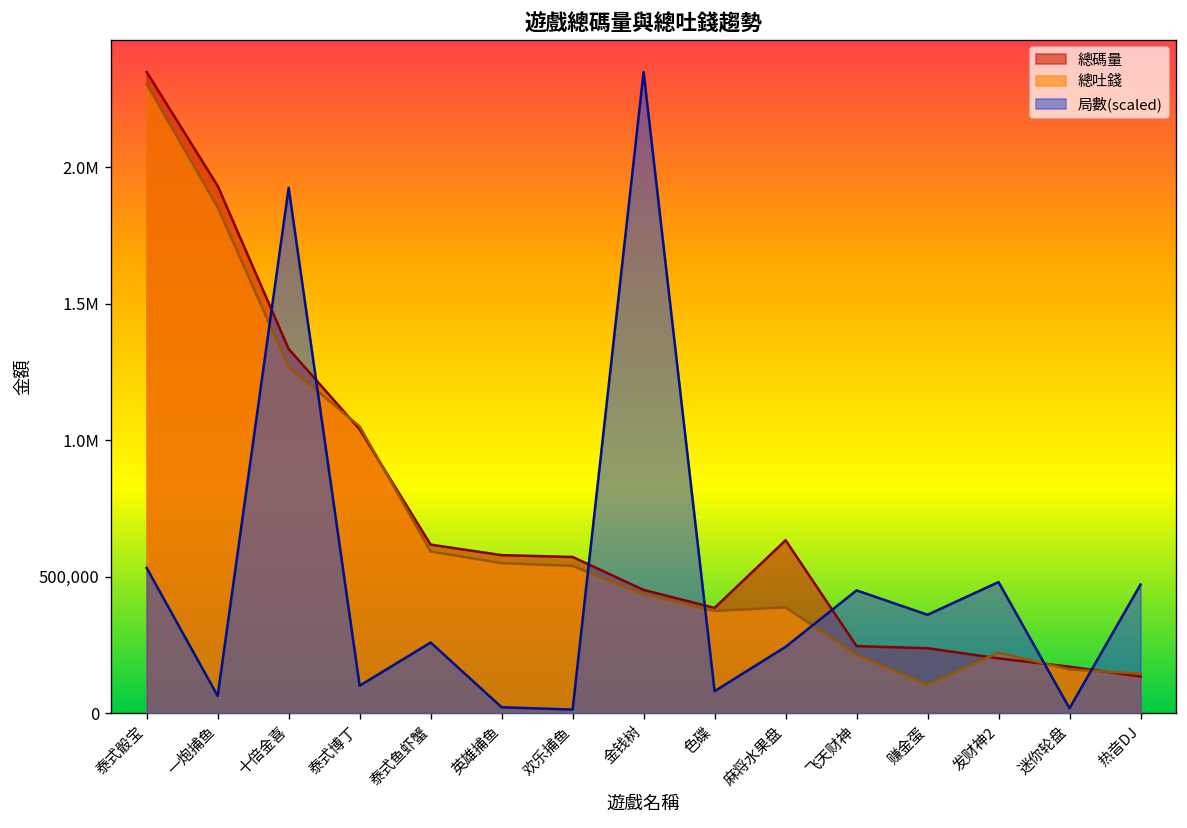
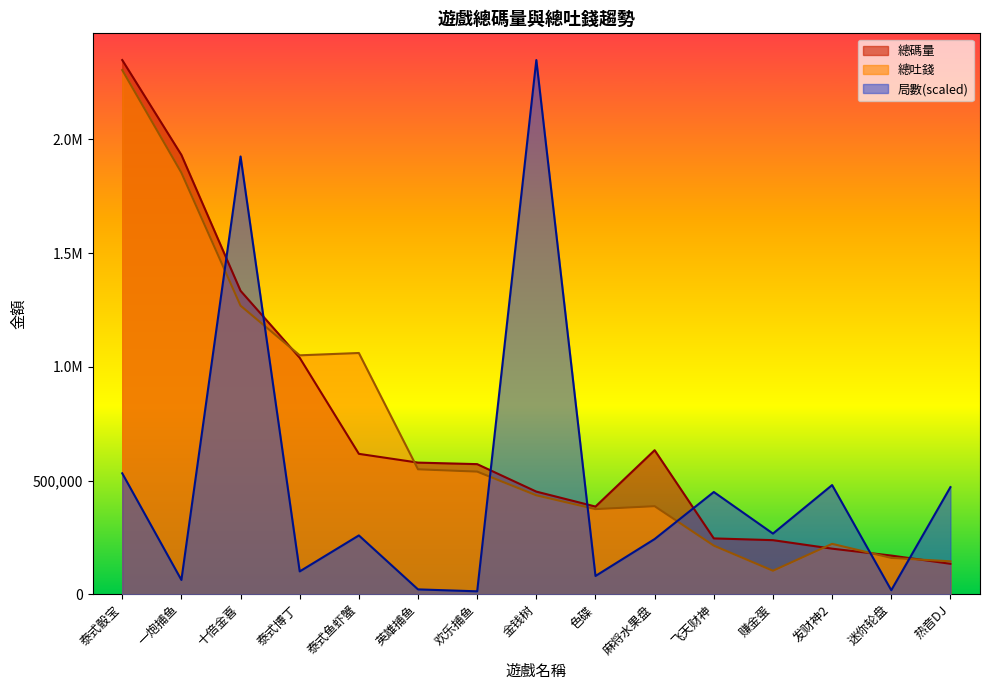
  {
    "總碼量": {
      "泰式骰宝": "2,350,000",
      "一炮捕鱼": "1,930,000",
      "十倍金喜": "1,330,000",
      "泰式鱼虾蟹": "620,000",
      "英雄捕鱼": "580,000",
      "欢乐捕鱼": "570,000",
      "金钱树": "450,000",
      "麻将水果盘": "630,000",
      "飞天财神": "250,000",
      "赚金蛋": "240,000",
      "发财神2": "200,000"
    },
    "總吐錢": {
      "泰式骰宝": "2,300,000",
      "一炮捕鱼": "1,850,000",
      "十倍金喜": "1,270,000",
-     "泰式鱼虾蟹": "590,000",
+     "泰式鱼虾蟹": "1,060,000",
      "英雄捕鱼": "550,000",
      "欢乐捕鱼": "540,000",
      "金钱树": "440,000",
      "麻将水果盘": "390,000",
      "飞天财神": "210,000",
      "赚金蛋": "100,000",
      "发财神2": "220,000"
    },
    "局數(scaled)": {
      "泰式骰宝": "530,000",
      "一炮捕鱼": "60,000",
      "十倍金喜": "1,920,000",
      "泰式博丁": "100,000",
      "泰式鱼虾蟹": "260,000",
      "英雄捕鱼": "20,000",
      "欢乐捕鱼": "10,000",
      "金钱树": "2,350,000",
      "色碟": "80,000",
      "麻将水果盘": "240,000",
      "飞天财神": "450,000",
-     "赚金蛋": "360,000",
+     "赚金蛋": "270,000",
      "发财神2": "480,000",
      "迷你轮盘": "20,000",
      "热音DJ": "470,000"
    }
  }
